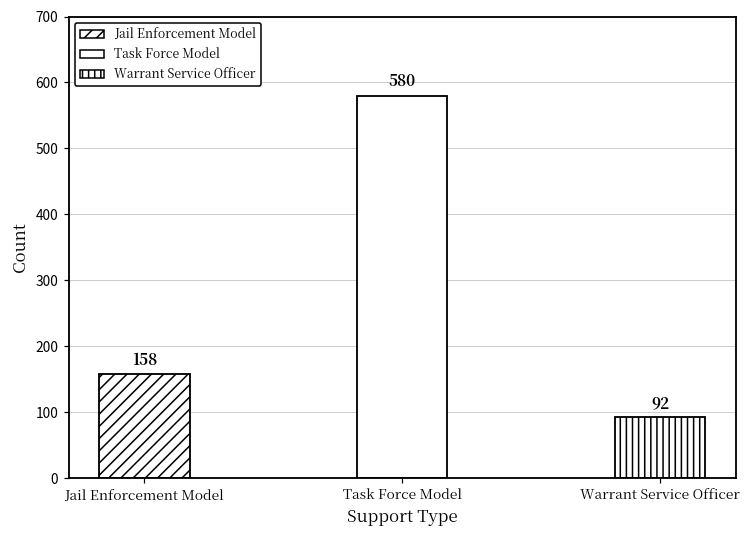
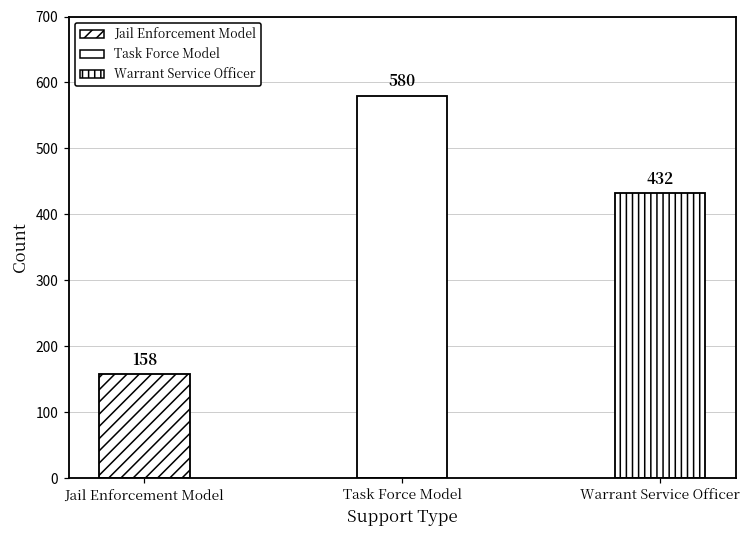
  {
    "Jail Enforcement Model": 158,
    "Task Force Model": 580,
-   "Warrant Service Officer": 92
+   "Warrant Service Officer": 432
  }
